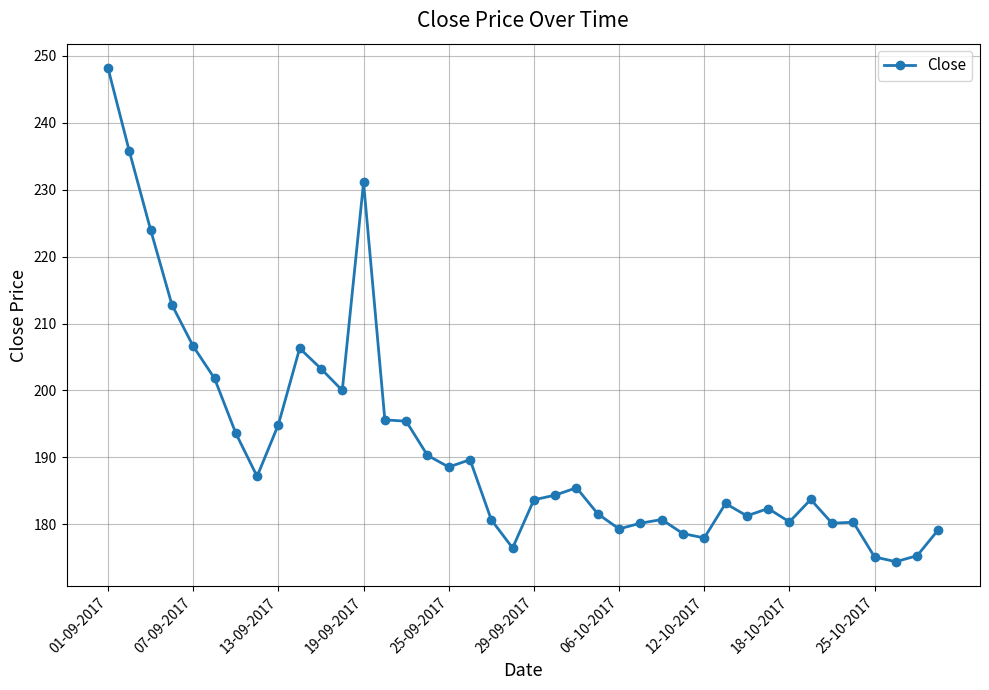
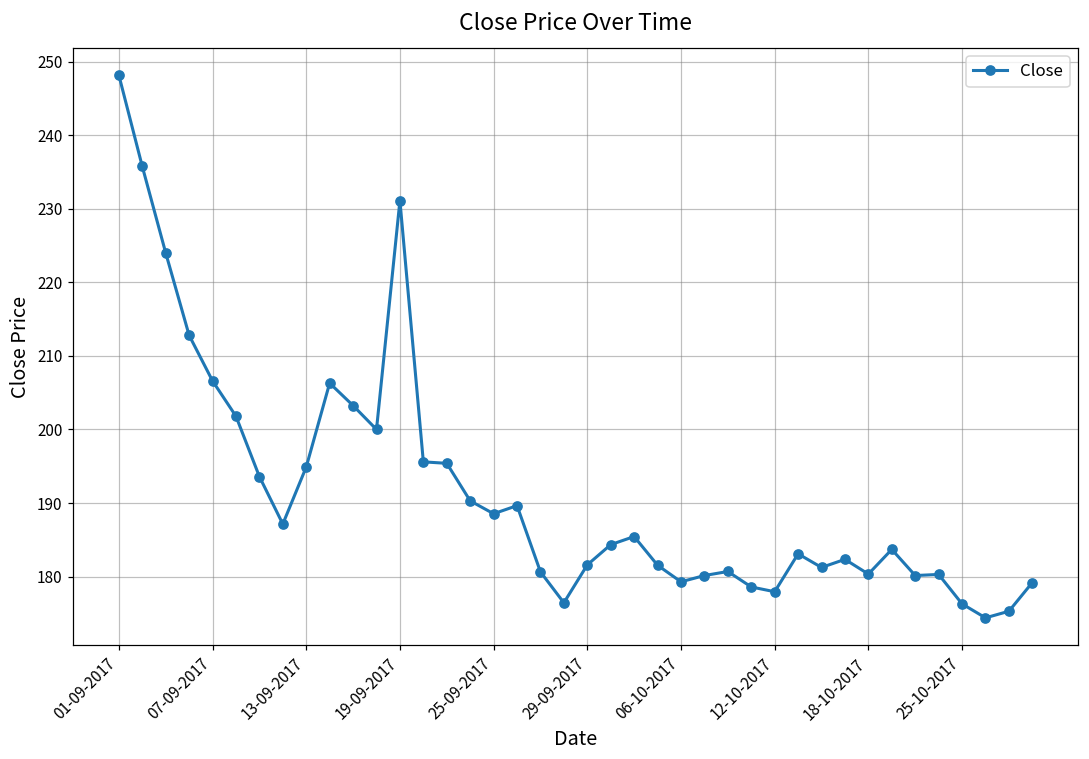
  {
    "01-09-2017": 248,
    "07-09-2017": 207,
    "13-09-2017": 195,
    "19-09-2017": 231,
    "25-09-2017": 189,
-   "29-09-2017": 184,
+   "29-09-2017": 182,
    "06-10-2017": 179,
    "12-10-2017": 178,
    "18-10-2017": 180,
-   "25-10-2017": 175
+   "25-10-2017": 176
  }
